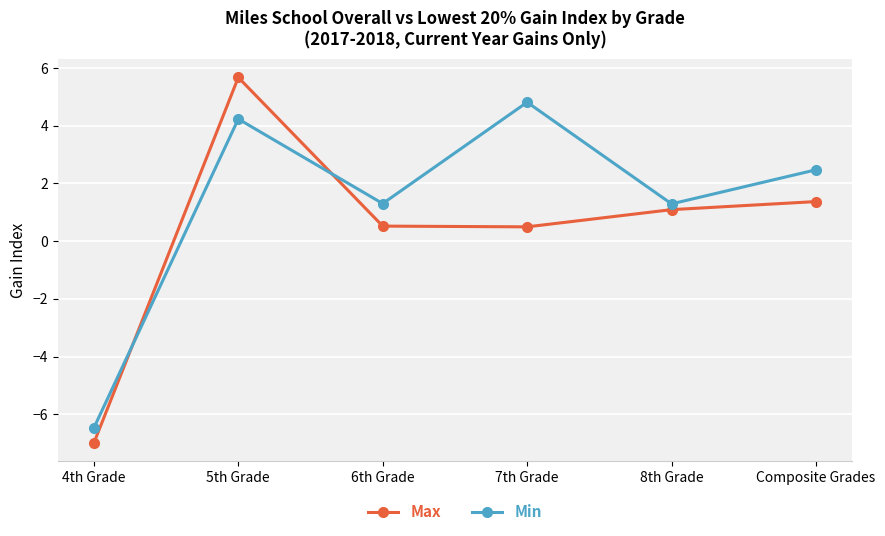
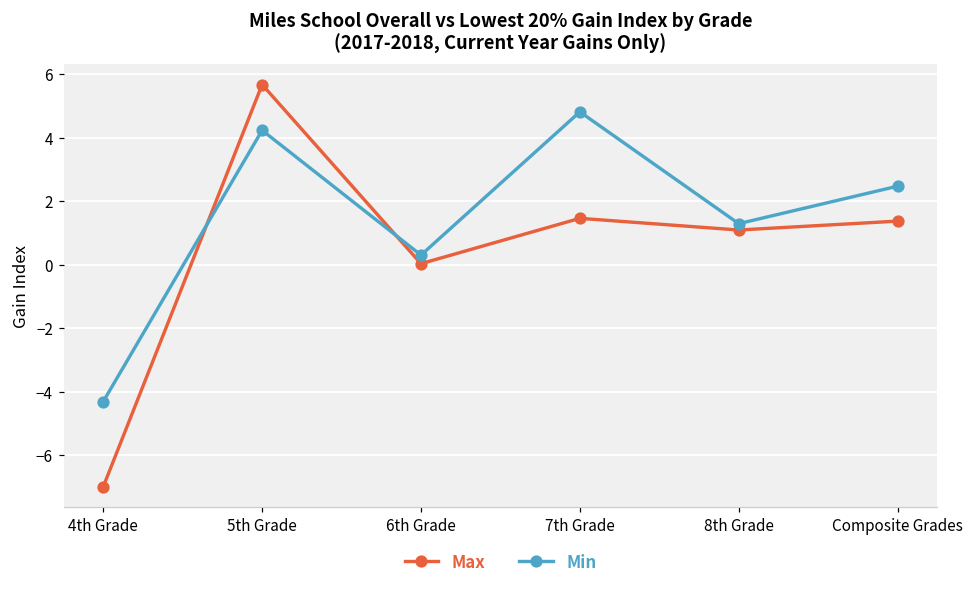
  {
    "Max": {
      "4th Grade": -7.0,
      "5th Grade": 5.7,
-     "6th Grade": 0.5,
-     "7th Grade": 0.5,
+     "6th Grade": 0.0,
+     "7th Grade": 1.5,
      "8th Grade": 1.1,
      "Composite Grades": 1.4
    },
    "Min": {
-     "4th Grade": -6.5,
+     "4th Grade": -4.3,
      "5th Grade": 4.2,
-     "6th Grade": 1.3,
+     "6th Grade": 0.3,
      "7th Grade": 4.8,
      "8th Grade": 1.3,
      "Composite Grades": 2.5
    }
  }
